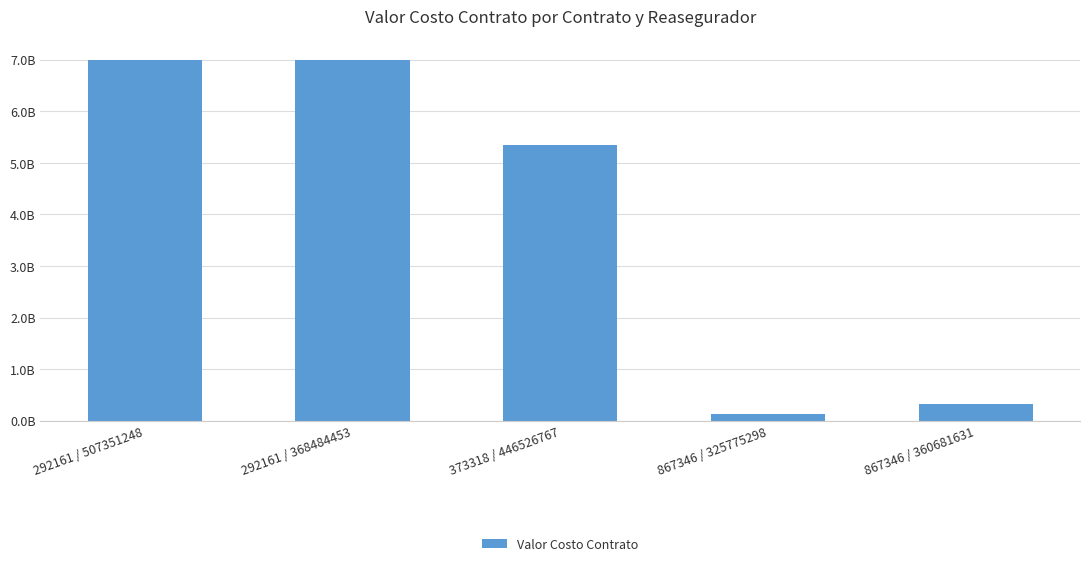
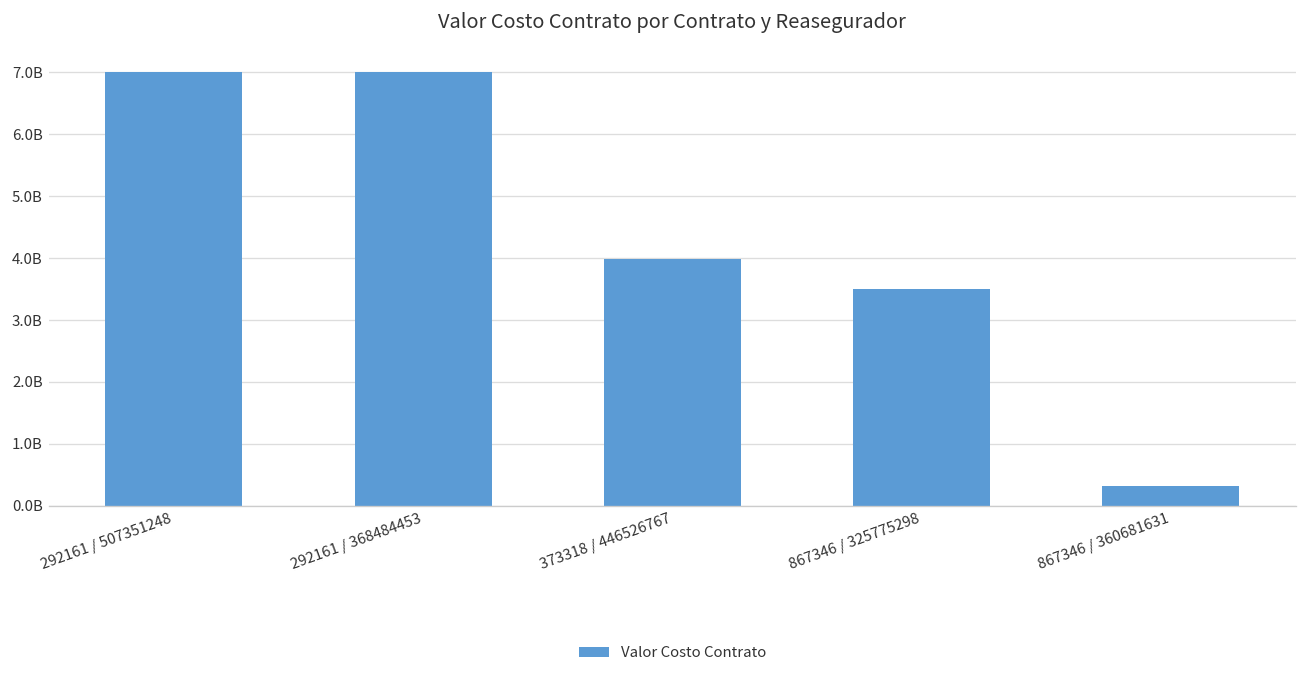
  {
    "292161 / 507351248": 7000000000,
    "292161 / 368484453": 7000000000,
-   "373318 / 446526767": 5400000000,
-   "867346 / 325775298": 100000000,
+   "373318 / 446526767": 4000000000,
+   "867346 / 325775298": 3500000000,
    "867346 / 360681631": 300000000
  }
